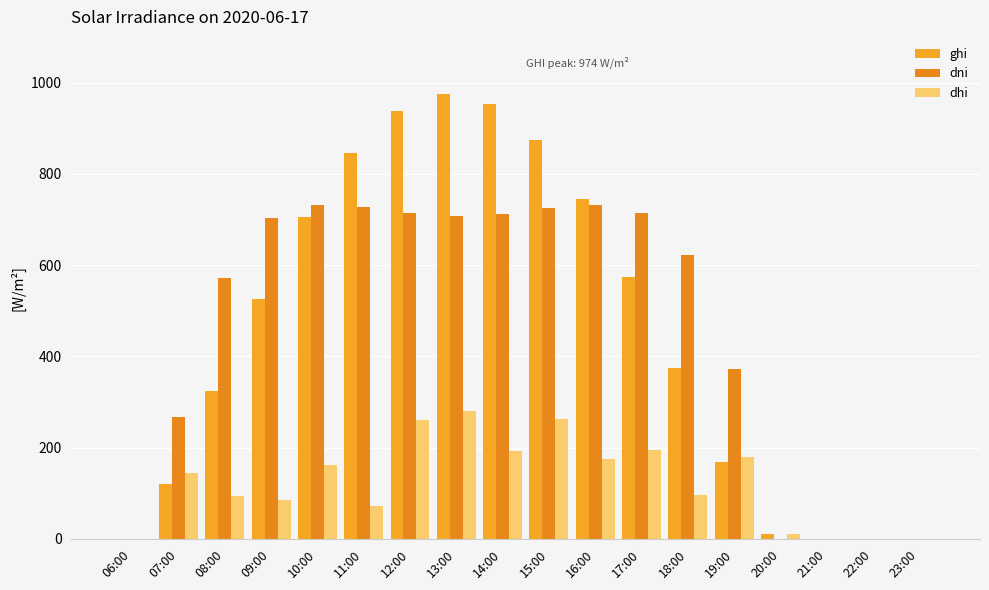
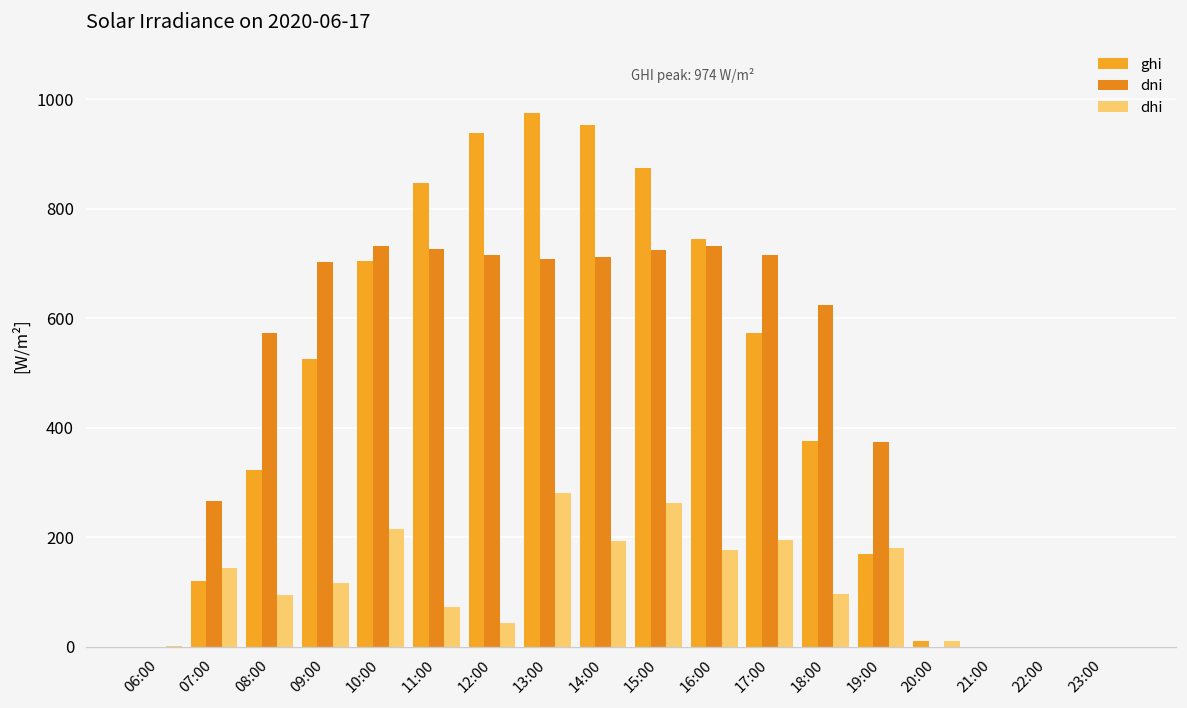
  {
    "dhi": {
      "07:00": 140,
      "08:00": 100,
-     "09:00": 90,
-     "10:00": 160,
+     "09:00": 120,
+     "10:00": 210,
      "11:00": 70,
-     "12:00": 260,
+     "12:00": 40,
      "13:00": 280,
      "14:00": 190,
      "15:00": 260,
      "16:00": 180,
      "17:00": 190,
      "18:00": 100,
      "19:00": 180,
      "20:00": 10,
      "21:00": 0,
      "22:00": 0,
      "23:00": 0
    }
  }
